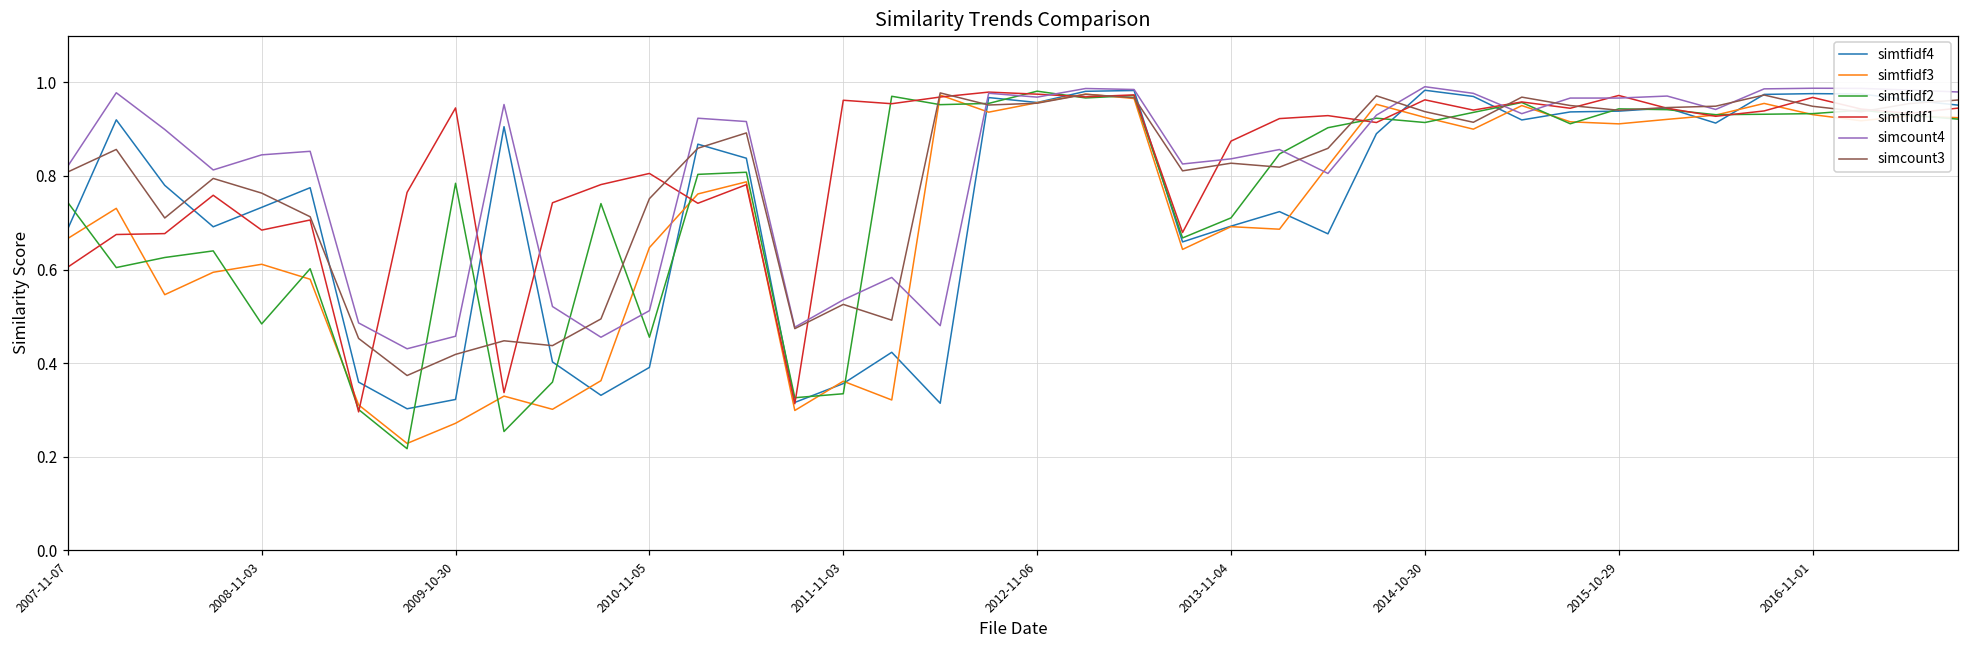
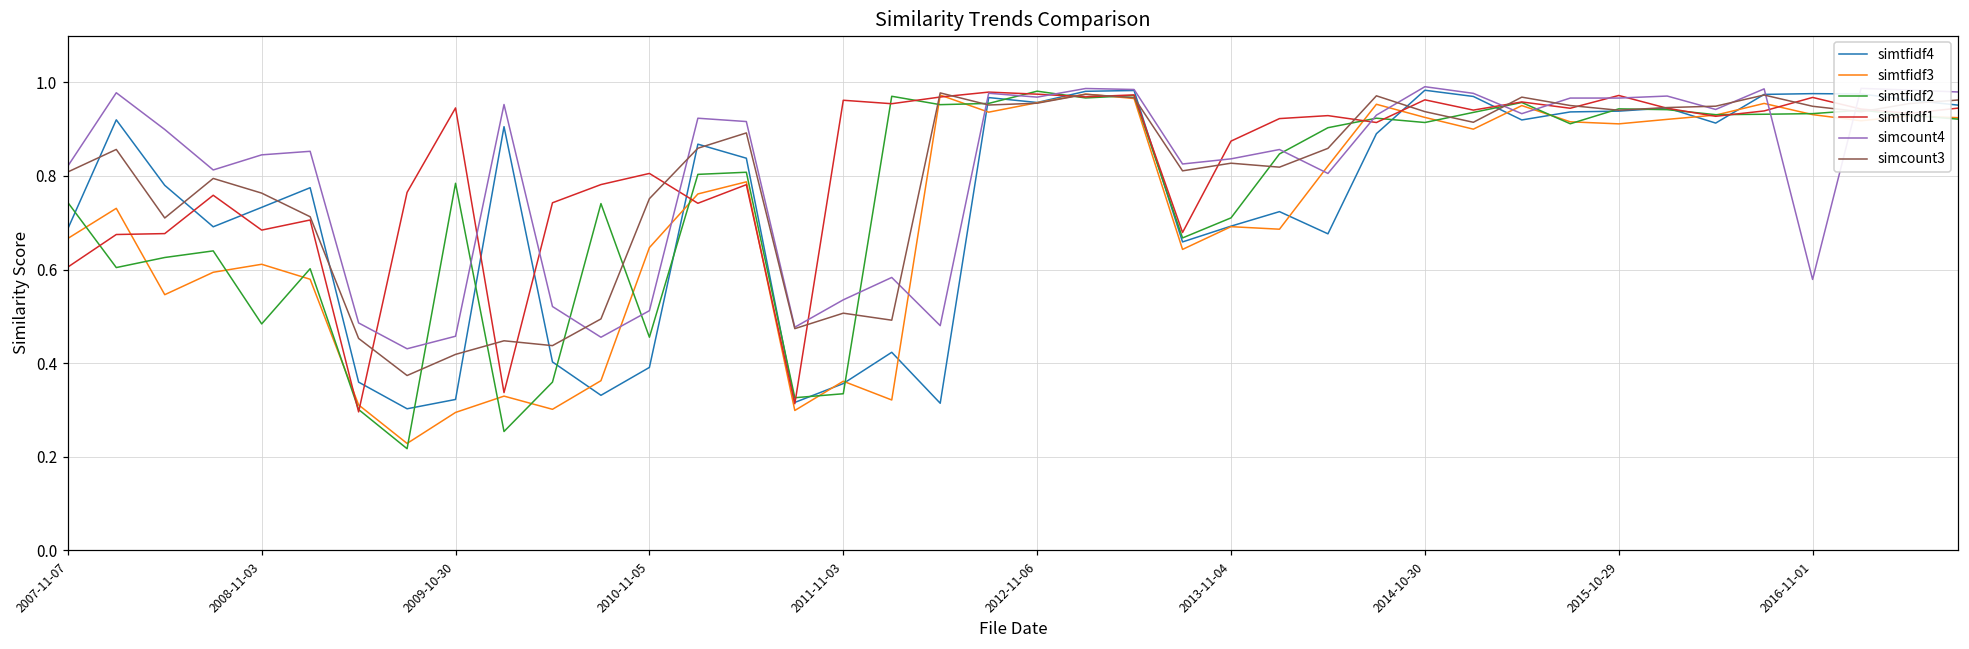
  {
    "simtfidf4": {
      "2007-11-07": 0.69,
      "2008-11-03": 0.73,
      "2009-10-30": 0.32,
      "2010-11-05": 0.39,
      "2014-10-30": 0.98,
      "2016-11-01": 0.98
    },
    "simtfidf3": {
      "2007-11-07": 0.67,
      "2008-11-03": 0.61,
-     "2009-10-30": 0.27,
+     "2009-10-30": 0.29,
      "2010-11-05": 0.65,
      "2014-10-30": 0.93,
      "2015-10-29": 0.91
    },
    "simtfidf2": {
      "2007-11-07": 0.74,
      "2008-11-03": 0.48,
      "2009-10-30": 0.78,
      "2010-11-05": 0.46,
      "2011-11-03": 0.33,
      "2012-11-06": 0.98,
      "2013-11-04": 0.71,
      "2014-10-30": 0.91
    },
    "simtfidf1": {
      "2007-11-07": 0.61,
      "2008-11-03": 0.68,
      "2009-10-30": 0.95,
      "2010-11-05": 0.81,
      "2011-11-03": 0.96,
      "2012-11-06": 0.97,
      "2013-11-04": 0.87,
      "2014-10-30": 0.96,
      "2016-11-01": 0.97
    },
    "simcount4": {
      "2007-11-07": 0.82,
      "2008-11-03": 0.85,
      "2009-10-30": 0.46,
      "2010-11-05": 0.51,
      "2011-11-03": 0.54,
      "2012-11-06": 0.97,
      "2013-11-04": 0.84,
      "2014-10-30": 0.99,
-     "2016-11-01": 0.99
+     "2016-11-01": 0.58
    },
    "simcount3": {
      "2007-11-07": 0.81,
      "2008-11-03": 0.76,
      "2009-10-30": 0.42,
      "2010-11-05": 0.75,
-     "2011-11-03": 0.53,
+     "2011-11-03": 0.51,
      "2013-11-04": 0.83,
      "2014-10-30": 0.94,
      "2016-11-01": 0.95
    }
  }
